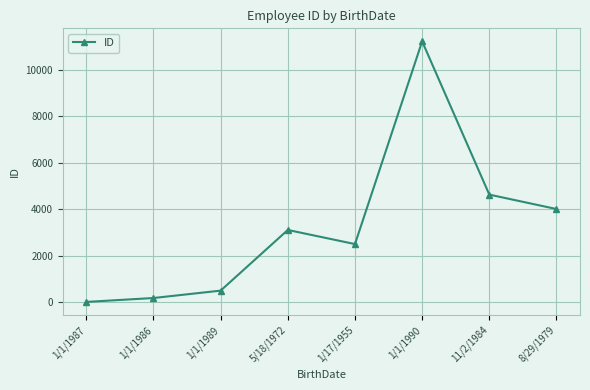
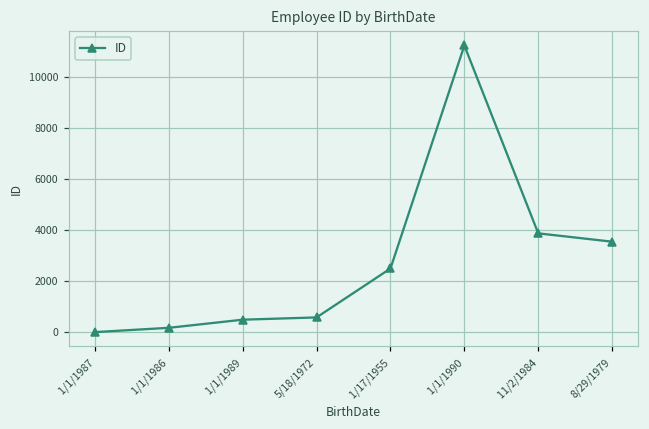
  {
    "1/1/1987": 0,
    "1/1/1986": 200,
    "1/1/1989": 500,
-   "5/18/1972": 3100,
+   "5/18/1972": 600,
    "1/17/1955": 2500,
    "1/1/1990": 11200,
-   "11/2/1984": 4600,
-   "8/29/1979": 4000
+   "11/2/1984": 3900,
+   "8/29/1979": 3600
  }
